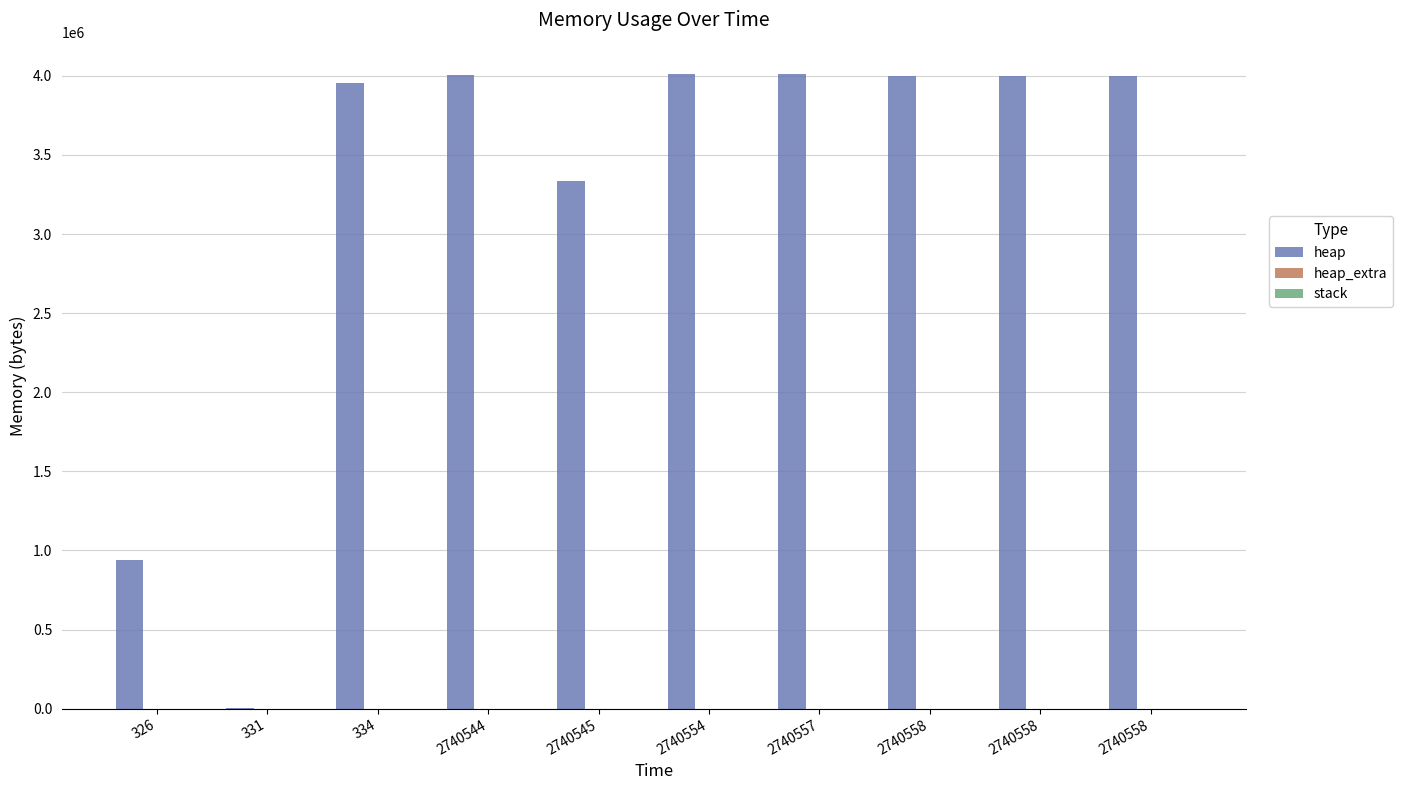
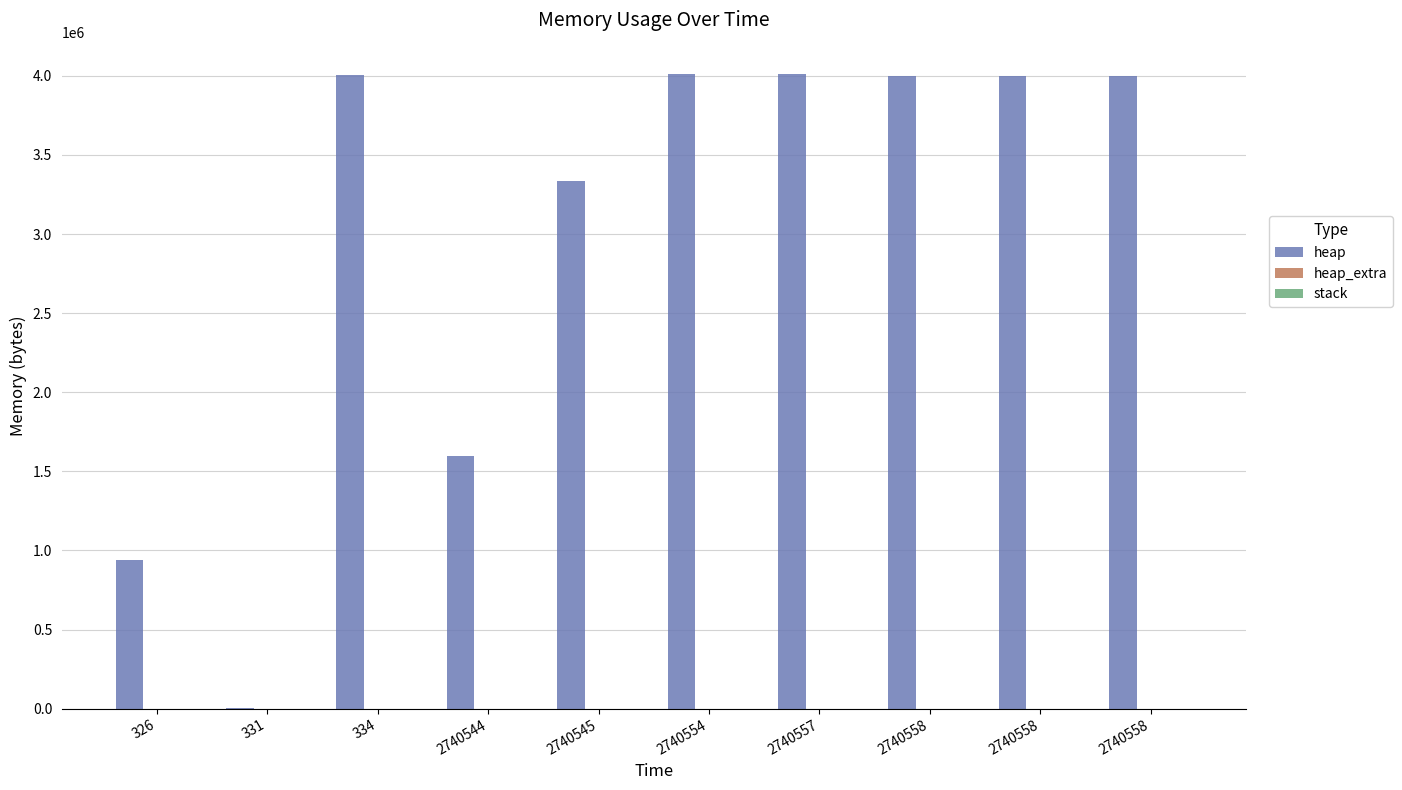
  {
    "heap": {
      "326": 940000,
-     "334": 3950000,
-     "2740544": 4000000,
+     "334": 4000000,
+     "2740544": 1600000,
      "2740545": 3340000,
      "2740554": 4010000,
      "2740557": 4010000
    },
    "stack": {
      "326": 0,
      "331": 0,
      "334": 0,
      "2740544": 0,
      "2740545": 0,
      "2740554": 0,
      "2740557": 0
    }
  }
